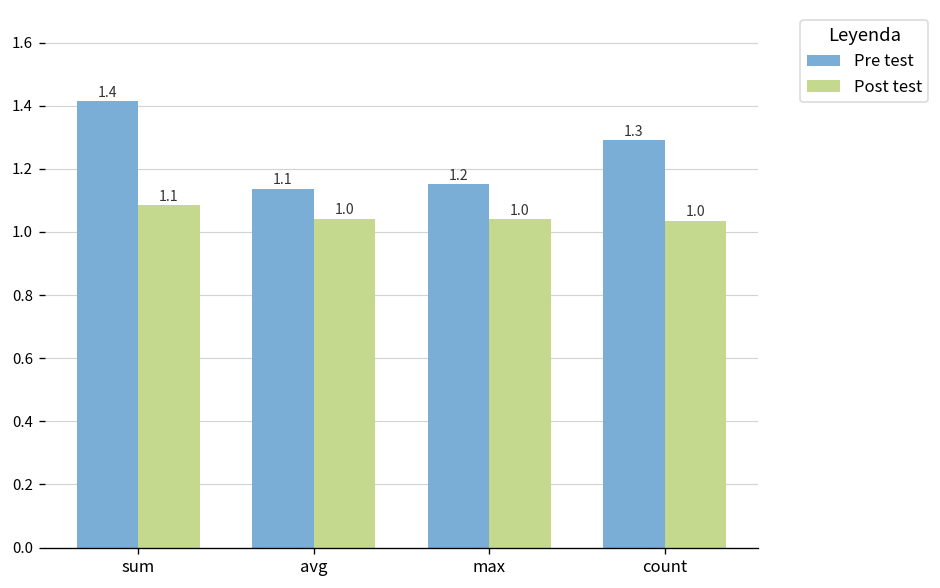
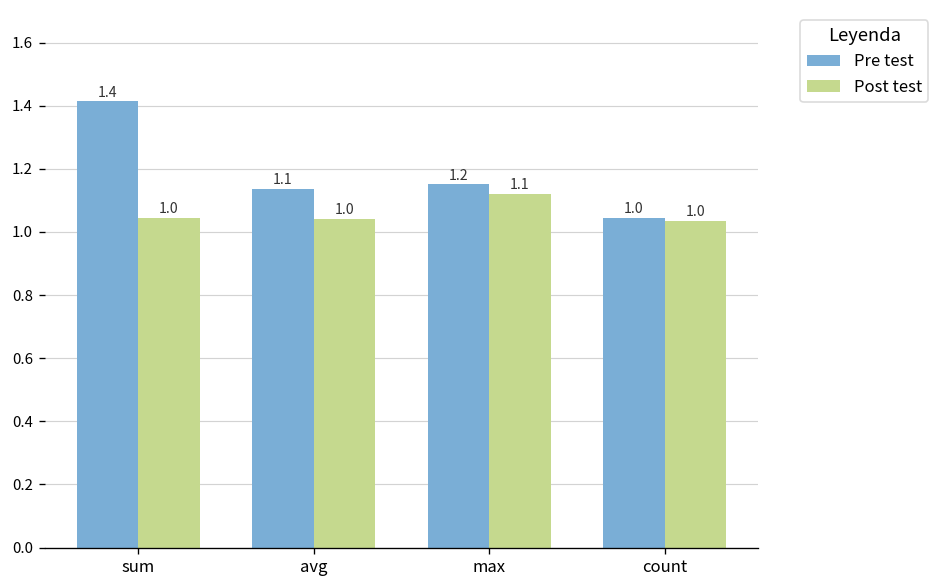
  {
    "Pre test": {
      "sum": 1.4,
      "avg": 1.1,
      "max": 1.2,
-     "count": 1.3
+     "count": 1.0
    },
    "Post test": {
-     "sum": 1.1,
+     "sum": 1.0,
      "avg": 1.0,
-     "max": 1.0,
+     "max": 1.1,
      "count": 1.0
    }
  }
